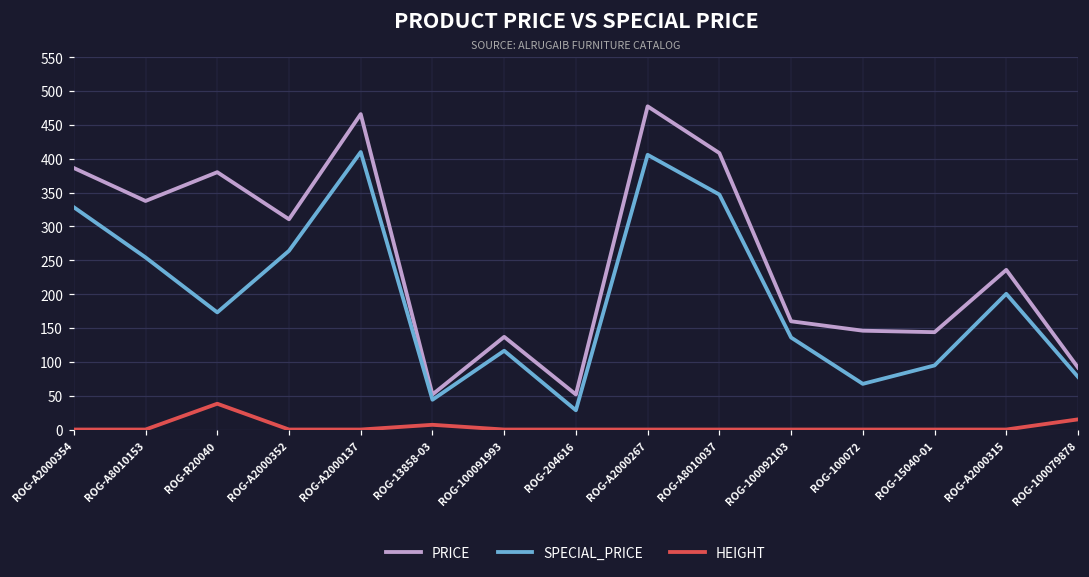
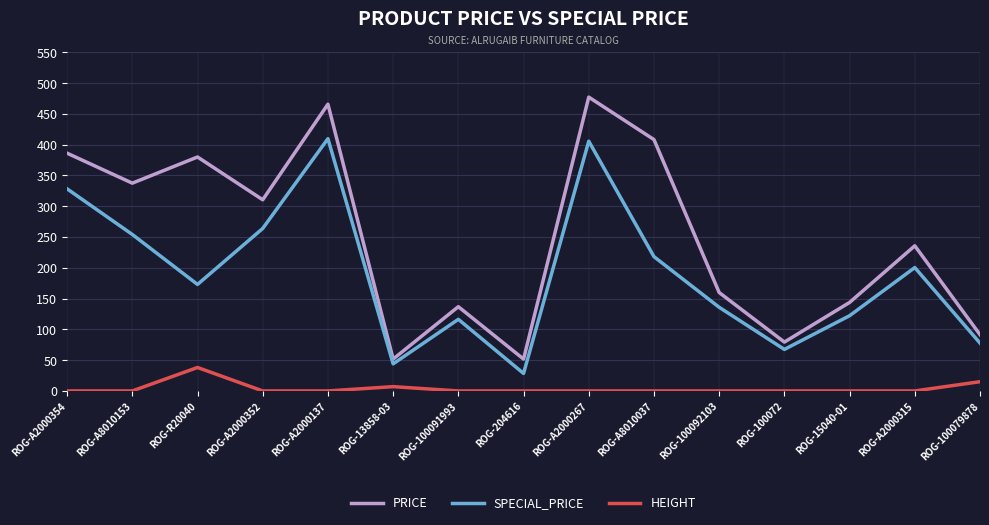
  {
    "PRICE": {
      "ROG-A2000354": 390,
      "ROG-A8010153": 340,
      "ROG-R20040": 380,
      "ROG-A2000352": 310,
      "ROG-A2000137": 470,
      "ROG-13858-03": 50,
      "ROG-100091993": 140,
      "ROG-204616": 50,
      "ROG-A2000267": 480,
      "ROG-A8010037": 410,
      "ROG-100092103": 160,
-     "ROG-100072": 150,
+     "ROG-100072": 80,
      "ROG-15040-01": 140,
      "ROG-A2000315": 240,
      "ROG-100079878": 90
    },
    "SPECIAL_PRICE": {
      "ROG-A2000354": 330,
      "ROG-A8010153": 250,
      "ROG-R20040": 170,
      "ROG-A2000352": 260,
      "ROG-A2000137": 410,
      "ROG-13858-03": 40,
      "ROG-100091993": 120,
      "ROG-204616": 30,
      "ROG-A2000267": 410,
-     "ROG-A8010037": 350,
+     "ROG-A8010037": 220,
      "ROG-100092103": 140,
      "ROG-100072": 70,
-     "ROG-15040-01": 90,
+     "ROG-15040-01": 120,
      "ROG-A2000315": 200,
      "ROG-100079878": 80
    },
    "HEIGHT": {
      "ROG-A2000354": 0,
      "ROG-A8010153": 0,
      "ROG-R20040": 40,
      "ROG-A2000352": 0,
      "ROG-A2000137": 0,
      "ROG-13858-03": 10,
      "ROG-100091993": 0,
      "ROG-204616": 0,
      "ROG-A2000267": 0,
      "ROG-A8010037": 0,
      "ROG-100092103": 0,
      "ROG-100072": 0,
      "ROG-15040-01": 0,
      "ROG-A2000315": 0,
      "ROG-100079878": 20
    }
  }
